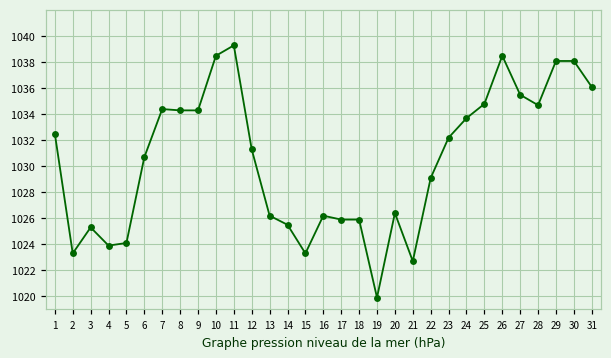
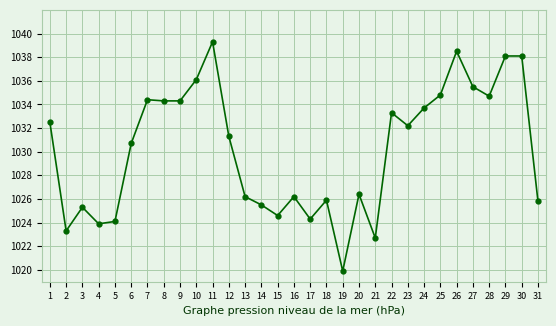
  {
    "1": 1032.5,
    "2": 1023.3,
    "3": 1025.3,
    "4": 1023.9,
    "5": 1024.1,
    "6": 1030.7,
    "7": 1034.4,
    "8": 1034.3,
    "9": 1034.3,
-   "10": 1038.5,
+   "10": 1036.1,
    "11": 1039.3,
    "12": 1031.3,
    "13": 1026.2,
    "14": 1025.5,
-   "15": 1023.3,
+   "15": 1024.6,
    "16": 1026.2,
-   "17": 1025.9,
+   "17": 1024.3,
    "18": 1025.9,
    "19": 1019.9,
    "20": 1026.4,
    "21": 1022.7,
-   "22": 1029.1,
+   "22": 1033.3,
    "23": 1032.2,
    "24": 1033.7,
    "25": 1034.8,
    "26": 1038.5,
    "27": 1035.5,
    "28": 1034.7,
    "29": 1038.1,
    "30": 1038.1,
-   "31": 1036.1
+   "31": 1025.8
  }
